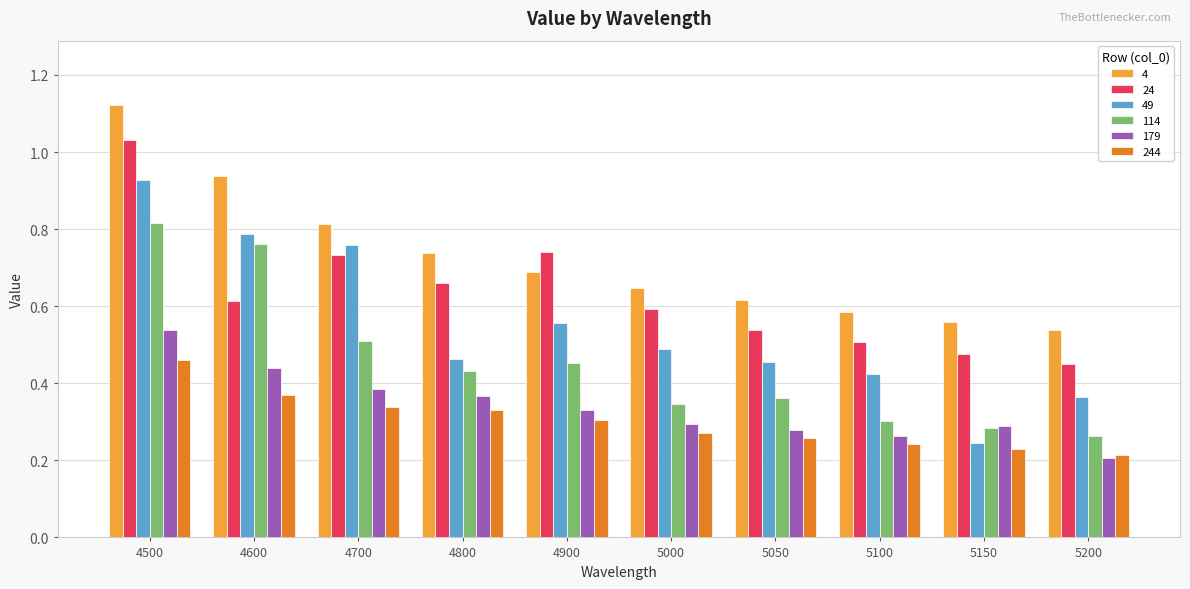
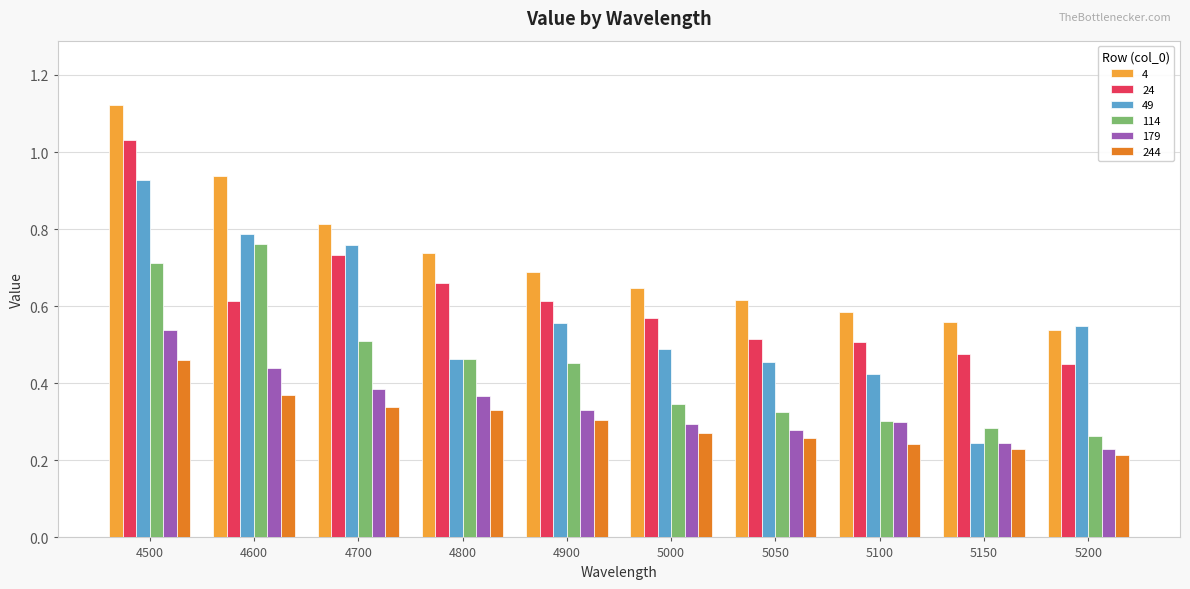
  {
    "24": {
      "4500": 1.03,
      "4600": 0.61,
      "4700": 0.73,
      "4800": 0.66,
-     "4900": 0.74,
-     "5000": 0.59,
-     "5050": 0.54,
+     "4900": 0.61,
+     "5000": 0.57,
+     "5050": 0.52,
      "5100": 0.51,
      "5150": 0.48,
      "5200": 0.45
    },
    "49": {
      "4500": 0.93,
      "4600": 0.79,
      "4700": 0.76,
      "4800": 0.46,
      "4900": 0.56,
      "5000": 0.49,
      "5050": 0.46,
      "5100": 0.42,
      "5150": 0.24,
-     "5200": 0.36
+     "5200": 0.55
    },
    "114": {
-     "4500": 0.82,
+     "4500": 0.71,
      "4600": 0.76,
      "4700": 0.51,
-     "4800": 0.43,
+     "4800": 0.46,
      "4900": 0.45,
      "5000": 0.35,
-     "5050": 0.36,
+     "5050": 0.32,
      "5100": 0.30,
      "5150": 0.28,
      "5200": 0.26
    },
    "179": {
      "4500": 0.54,
      "4600": 0.44,
      "4700": 0.39,
      "4800": 0.37,
      "4900": 0.33,
      "5000": 0.30,
      "5050": 0.28,
-     "5100": 0.26,
-     "5150": 0.29,
-     "5200": 0.21
+     "5100": 0.30,
+     "5150": 0.25,
+     "5200": 0.23
    }
  }
